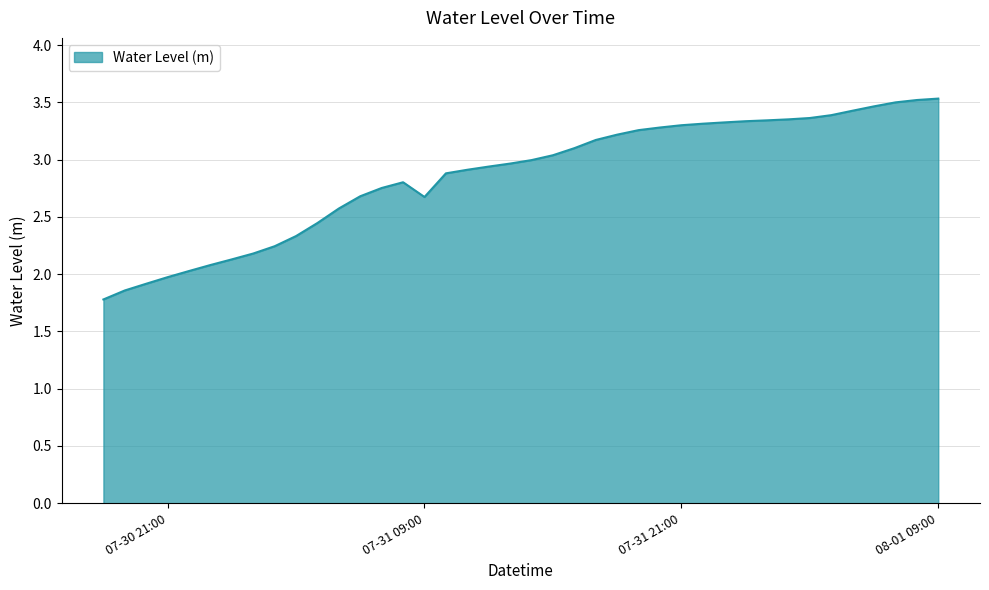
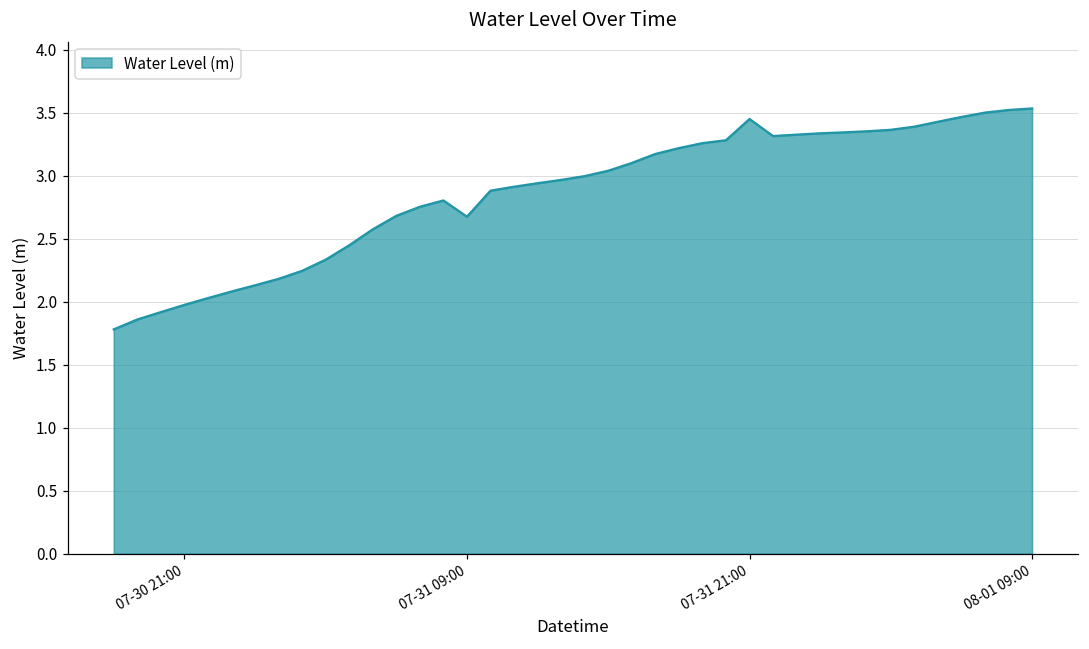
  {
    "07-30 21:00": 1.97,
    "07-31 09:00": 2.67,
-   "07-31 21:00": 3.30,
+   "07-31 21:00": 3.45,
    "08-01 09:00": 3.53
  }
